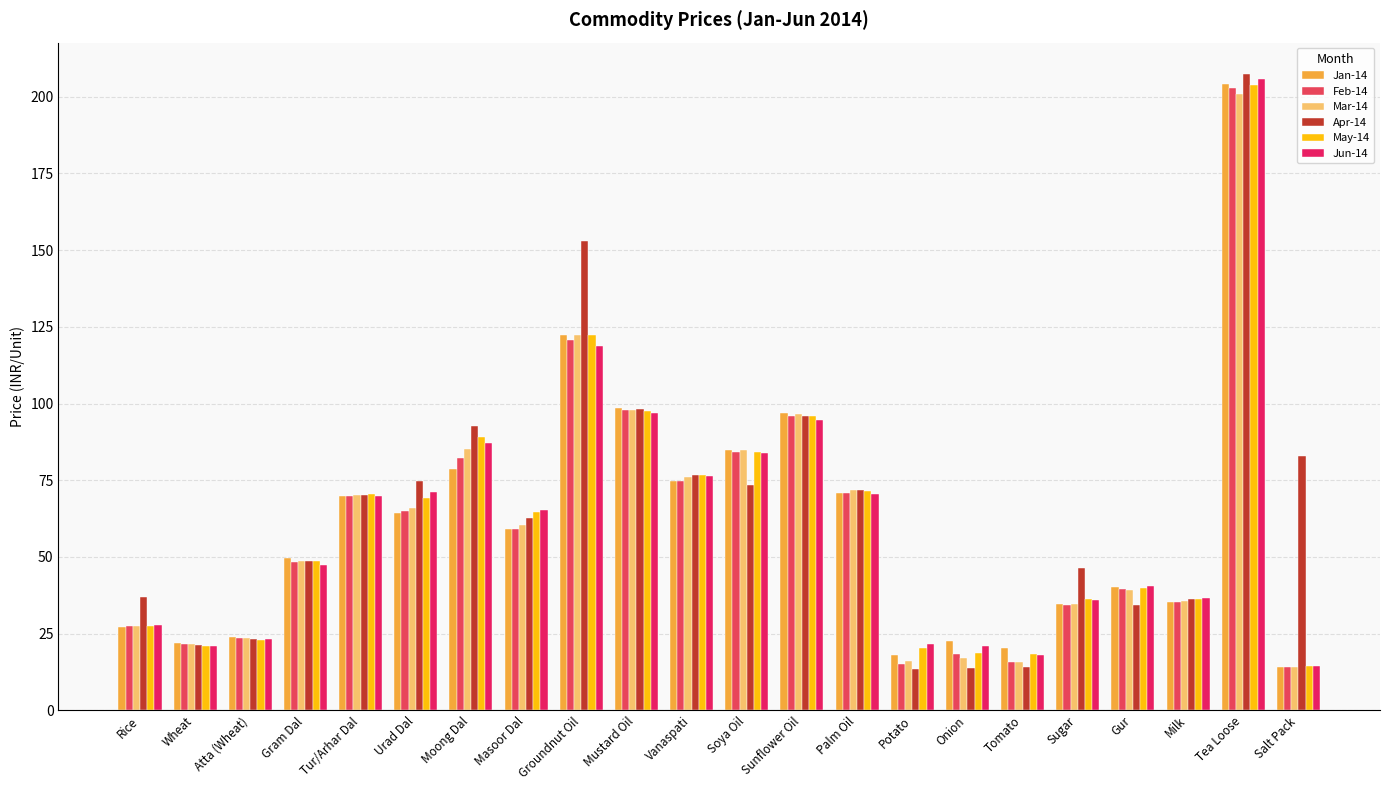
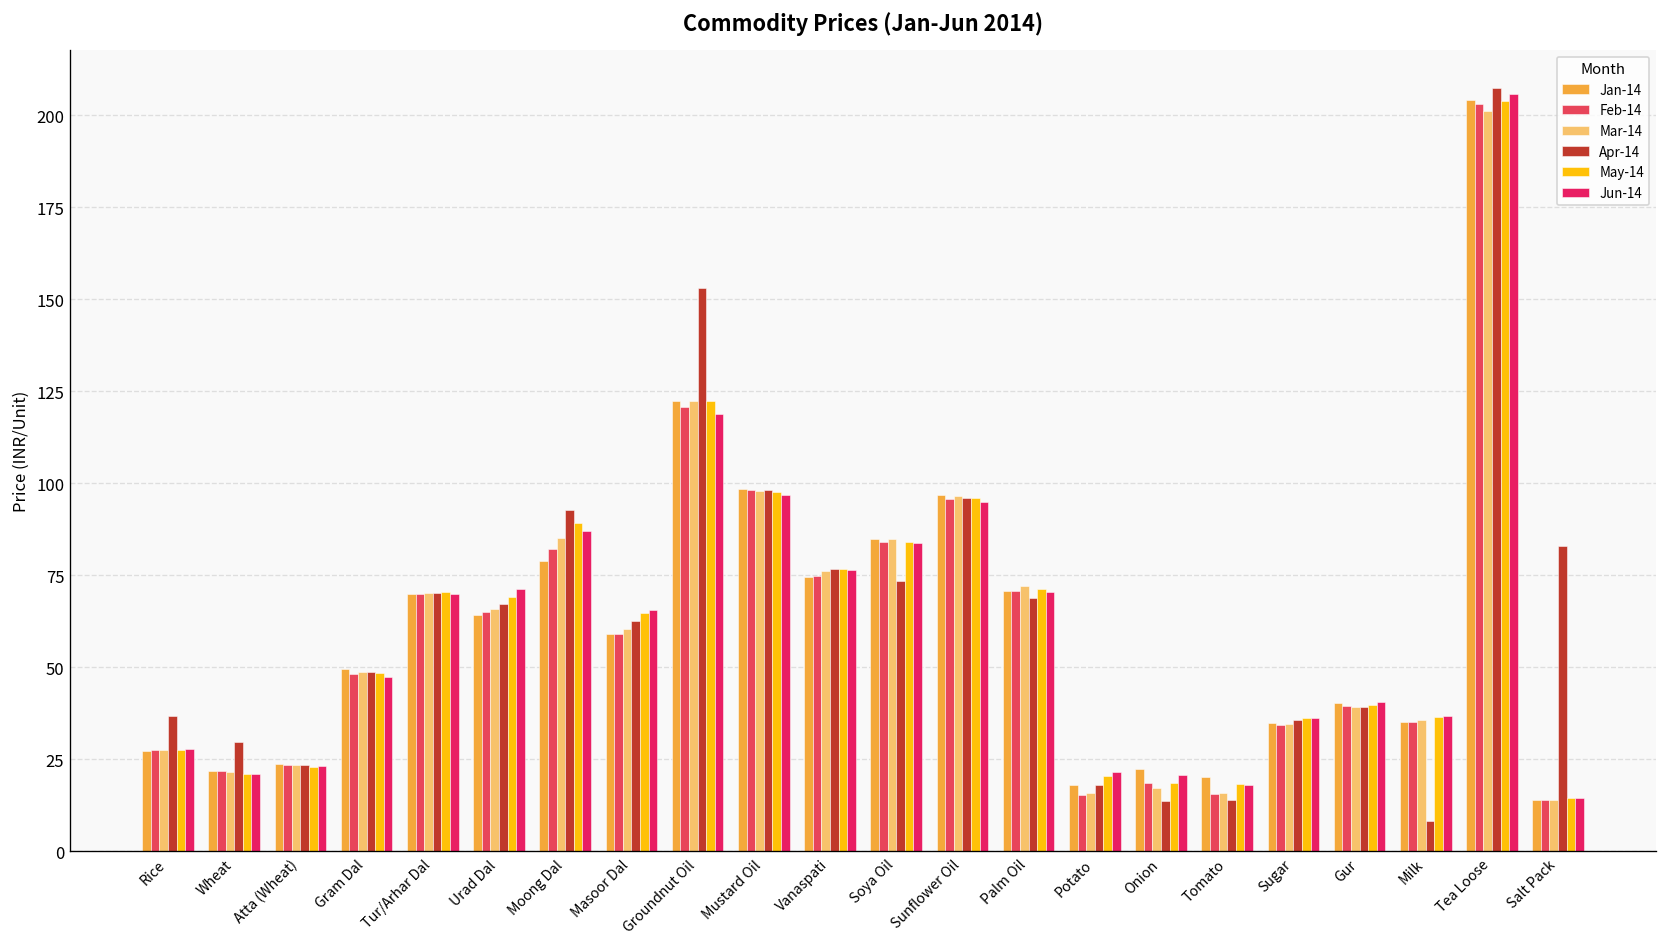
  {
    "Apr-14": {
      "Rice": 37,
-     "Wheat": 21,
+     "Wheat": 30,
      "Atta (Wheat)": 23,
      "Gram Dal": 49,
      "Tur/Arhar Dal": 70,
-     "Urad Dal": 75,
+     "Urad Dal": 67,
      "Moong Dal": 93,
      "Masoor Dal": 63,
      "Groundnut Oil": 153,
      "Mustard Oil": 98,
      "Vanaspati": 77,
      "Soya Oil": 74,
      "Sunflower Oil": 96,
-     "Palm Oil": 72,
-     "Potato": 14,
+     "Palm Oil": 69,
+     "Potato": 18,
      "Onion": 14,
      "Tomato": 14,
-     "Sugar": 46,
-     "Gur": 34,
-     "Milk": 36,
+     "Sugar": 36,
+     "Gur": 39,
+     "Milk": 8,
      "Tea Loose": 207,
      "Salt Pack": 83
    }
  }
